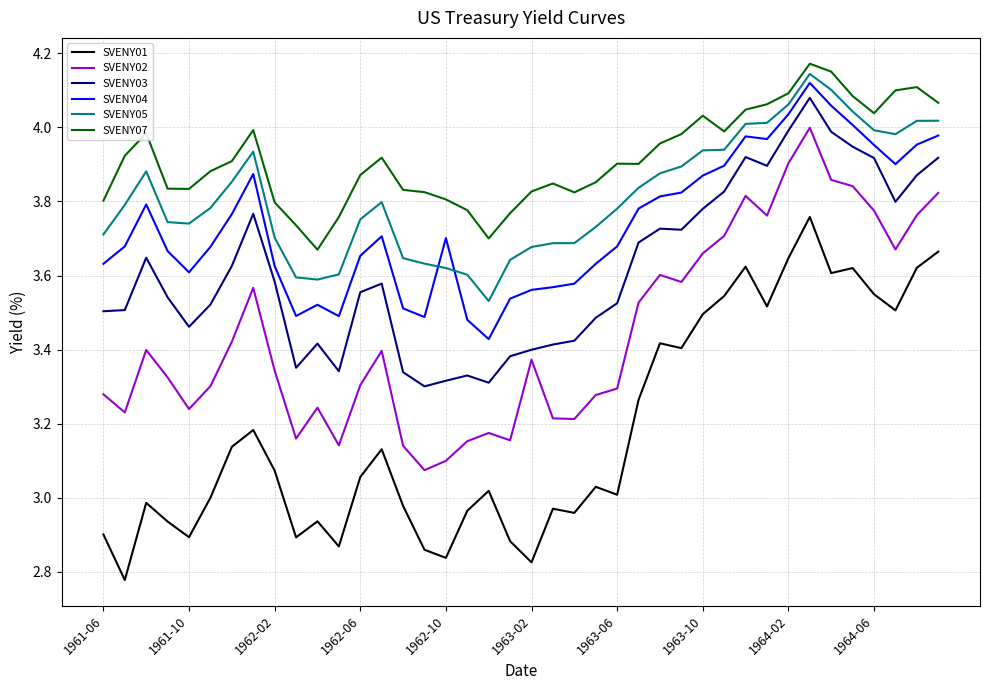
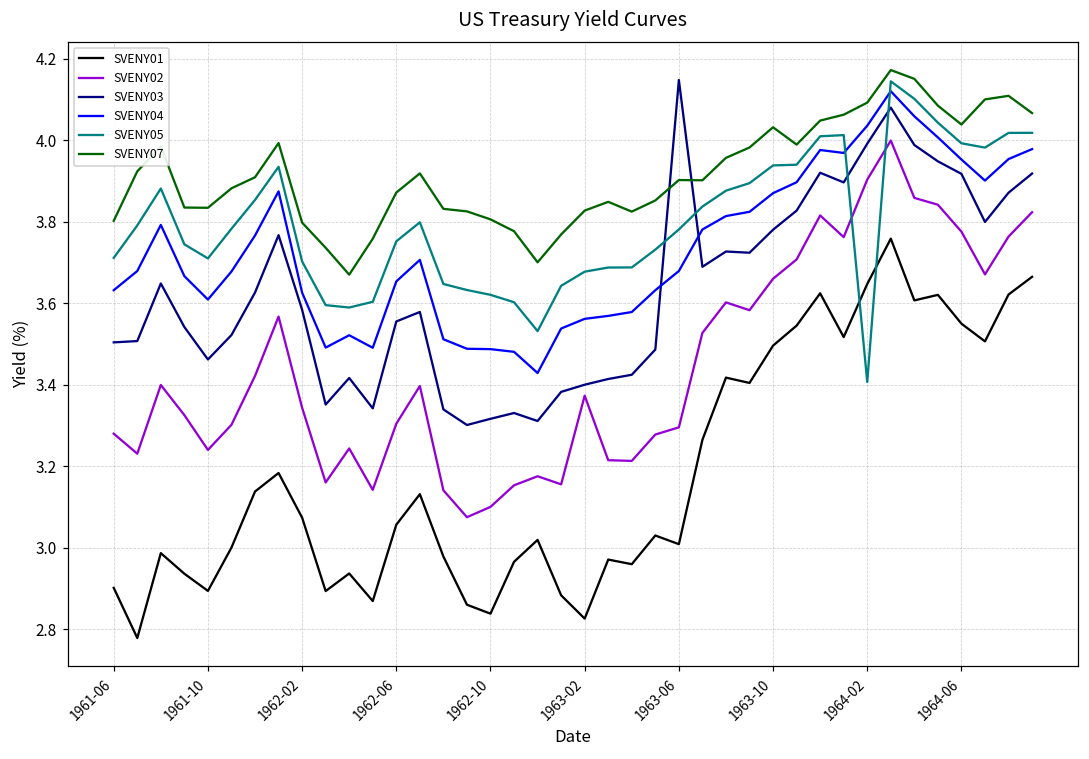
  {
    "SVENY01": {
      "1961-06": 2.90,
      "1961-10": 2.89,
      "1962-02": 3.07,
      "1962-06": 3.06,
      "1962-10": 2.84,
      "1963-02": 2.83,
      "1963-06": 3.01,
      "1963-10": 3.50,
      "1964-02": 3.65,
      "1964-06": 3.55
    },
    "SVENY02": {
      "1961-06": 3.28,
      "1961-10": 3.24,
      "1962-02": 3.34,
      "1962-06": 3.30,
      "1962-10": 3.10,
      "1963-02": 3.37,
      "1963-06": 3.30,
      "1963-10": 3.66,
      "1964-02": 3.90,
      "1964-06": 3.78
    },
    "SVENY03": {
      "1961-06": 3.50,
      "1961-10": 3.46,
      "1962-02": 3.58,
      "1962-06": 3.55,
      "1962-10": 3.32,
      "1963-02": 3.40,
-     "1963-06": 3.53,
+     "1963-06": 4.15,
      "1963-10": 3.78,
      "1964-02": 3.99,
      "1964-06": 3.92
    },
    "SVENY04": {
      "1961-06": 3.63,
      "1961-10": 3.61,
      "1962-02": 3.63,
      "1962-06": 3.65,
-     "1962-10": 3.70,
+     "1962-10": 3.49,
      "1963-02": 3.56,
      "1963-06": 3.68,
      "1963-10": 3.87,
      "1964-02": 4.04,
      "1964-06": 3.95
    },
    "SVENY05": {
      "1961-06": 3.71,
-     "1961-10": 3.74,
+     "1961-10": 3.71,
      "1962-02": 3.70,
      "1962-06": 3.75,
      "1962-10": 3.62,
      "1963-02": 3.68,
      "1963-06": 3.78,
      "1963-10": 3.94,
-     "1964-02": 4.06,
+     "1964-02": 3.41,
      "1964-06": 3.99
    },
    "SVENY07": {
      "1961-06": 3.80,
      "1961-10": 3.83,
      "1962-02": 3.80,
      "1962-06": 3.87,
      "1962-10": 3.81,
      "1963-02": 3.83,
      "1963-06": 3.90,
      "1963-10": 4.03,
      "1964-02": 4.09,
      "1964-06": 4.04
    }
  }
